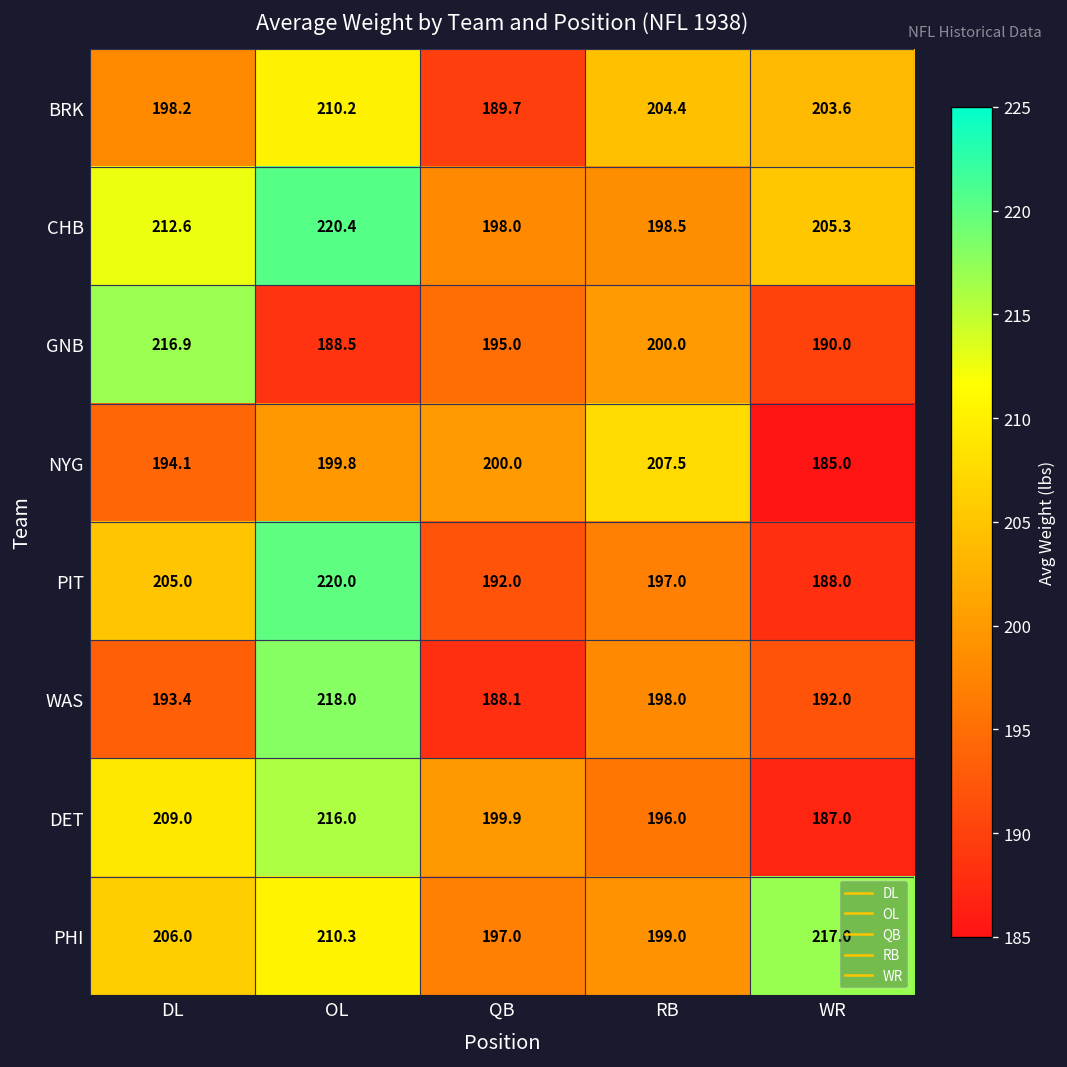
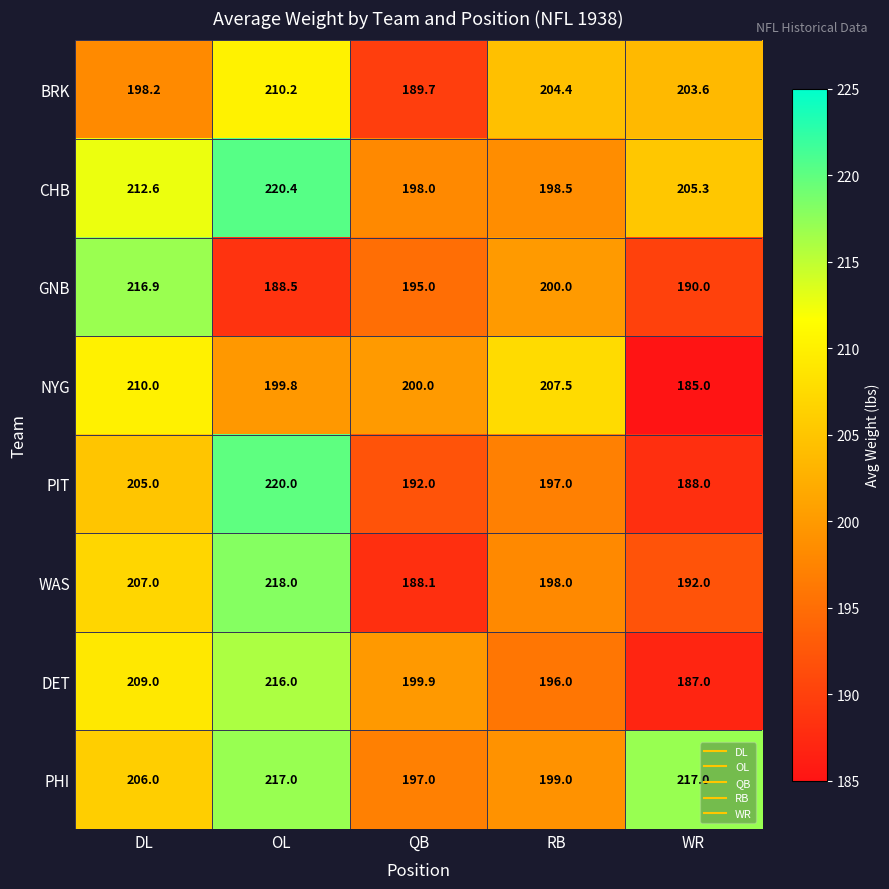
  {
    "BRK": {
      "DL": 198.2,
      "OL": 210.2,
      "QB": 189.7,
      "RB": 204.4,
      "WR": 203.6
    },
    "CHB": {
      "DL": 212.6,
      "OL": 220.4,
      "QB": 198.0,
      "RB": 198.5,
      "WR": 205.3
    },
    "GNB": {
      "DL": 216.9,
      "OL": 188.5,
      "QB": 195.0,
      "RB": 200.0,
      "WR": 190.0
    },
    "NYG": {
-     "DL": 194.1,
+     "DL": 210.0,
      "OL": 199.8,
      "QB": 200.0,
      "RB": 207.5,
      "WR": 185.0
    },
    "PIT": {
      "DL": 205.0,
      "OL": 220.0,
      "QB": 192.0,
      "RB": 197.0,
      "WR": 188.0
    },
    "WAS": {
-     "DL": 193.4,
+     "DL": 207.0,
      "OL": 218.0,
      "QB": 188.1,
      "RB": 198.0,
      "WR": 192.0
    },
    "DET": {
      "DL": 209.0,
      "OL": 216.0,
      "QB": 199.9,
      "RB": 196.0,
      "WR": 187.0
    },
    "PHI": {
      "DL": 206.0,
-     "OL": 210.3,
+     "OL": 217.0,
      "QB": 197.0,
      "RB": 199.0
    }
  }
